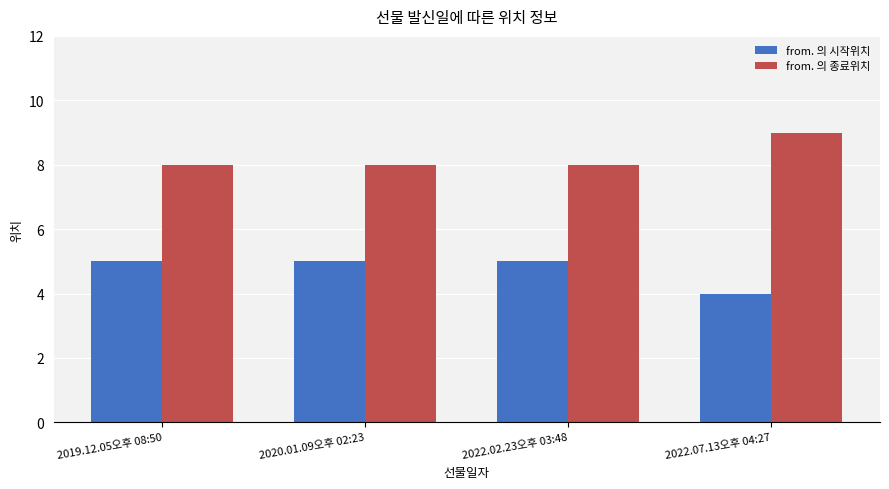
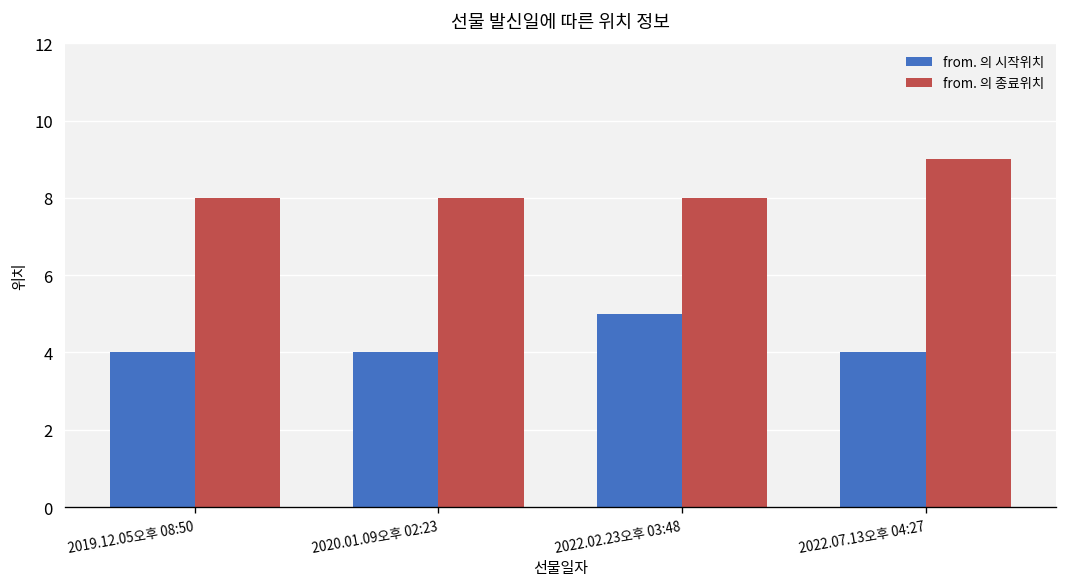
  {
    "from. 의 시작위치": {
-     "2019.12.05오후 08:50": 5,
-     "2020.01.09오후 02:23": 5,
+     "2019.12.05오후 08:50": 4,
+     "2020.01.09오후 02:23": 4,
      "2022.02.23오후 03:48": 5,
      "2022.07.13오후 04:27": 4
    },
    "from. 의 종료위치": {
      "2019.12.05오후 08:50": 8,
      "2020.01.09오후 02:23": 8,
      "2022.02.23오후 03:48": 8,
      "2022.07.13오후 04:27": 9
    }
  }
